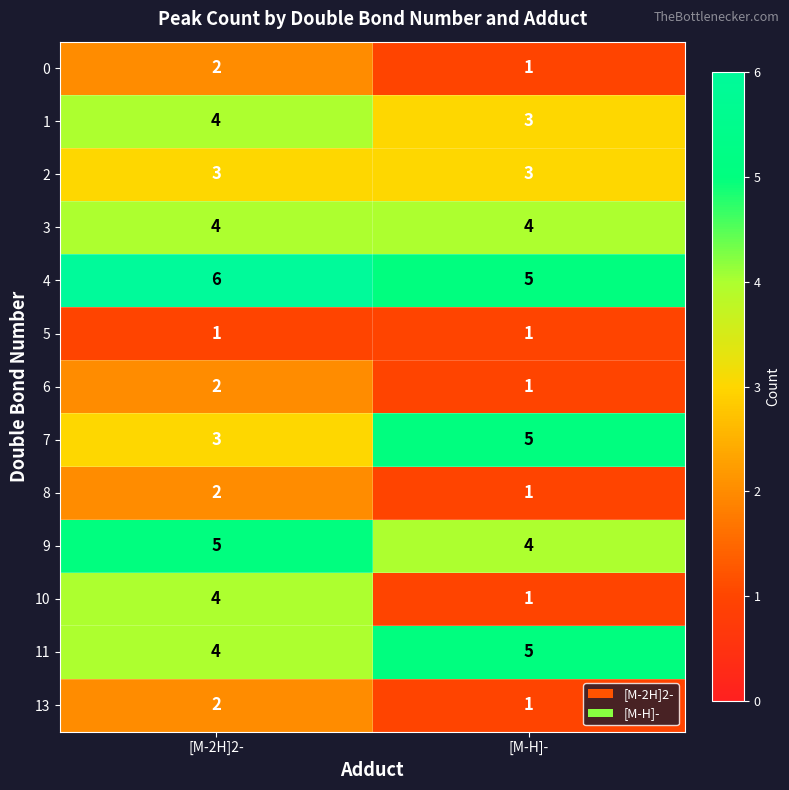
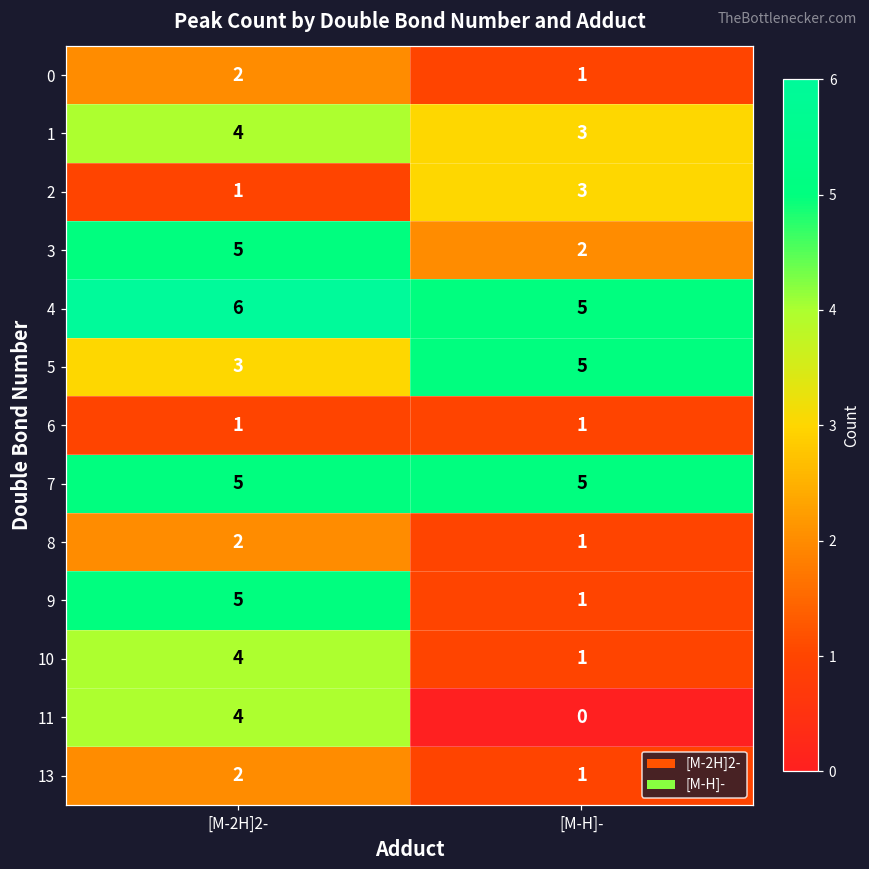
  {
    "0": {
      "[M-2H]2-": 2,
      "[M-H]-": 1
    },
    "1": {
      "[M-2H]2-": 4,
      "[M-H]-": 3
    },
    "2": {
-     "[M-2H]2-": 3,
+     "[M-2H]2-": 1,
      "[M-H]-": 3
    },
    "3": {
-     "[M-2H]2-": 4,
-     "[M-H]-": 4
+     "[M-2H]2-": 5,
+     "[M-H]-": 2
    },
    "4": {
      "[M-2H]2-": 6,
      "[M-H]-": 5
    },
    "5": {
-     "[M-2H]2-": 1,
-     "[M-H]-": 1
+     "[M-2H]2-": 3,
+     "[M-H]-": 5
    },
    "6": {
-     "[M-2H]2-": 2,
+     "[M-2H]2-": 1,
      "[M-H]-": 1
    },
    "7": {
-     "[M-2H]2-": 3,
+     "[M-2H]2-": 5,
      "[M-H]-": 5
    },
    "8": {
      "[M-2H]2-": 2,
      "[M-H]-": 1
    },
    "9": {
      "[M-2H]2-": 5,
-     "[M-H]-": 4
+     "[M-H]-": 1
    },
    "10": {
      "[M-2H]2-": 4,
      "[M-H]-": 1
    },
    "11": {
      "[M-2H]2-": 4,
-     "[M-H]-": 5
+     "[M-H]-": 0
    },
    "13": {
      "[M-2H]2-": 2,
      "[M-H]-": 1
    }
  }
